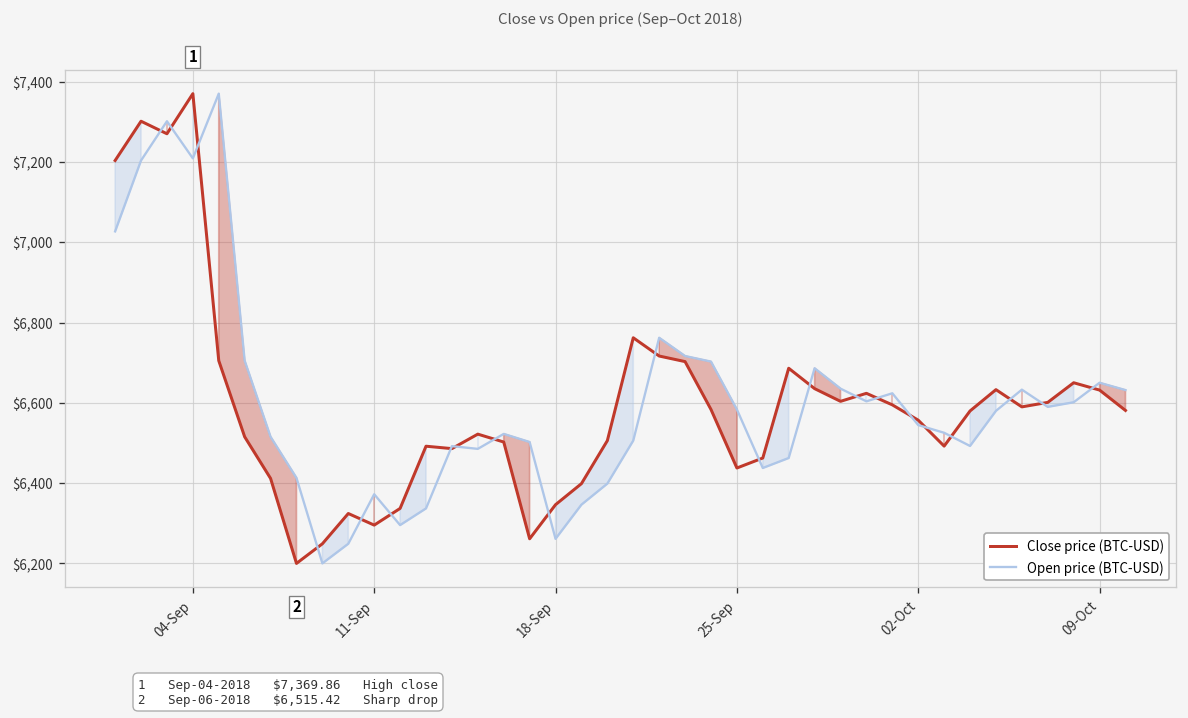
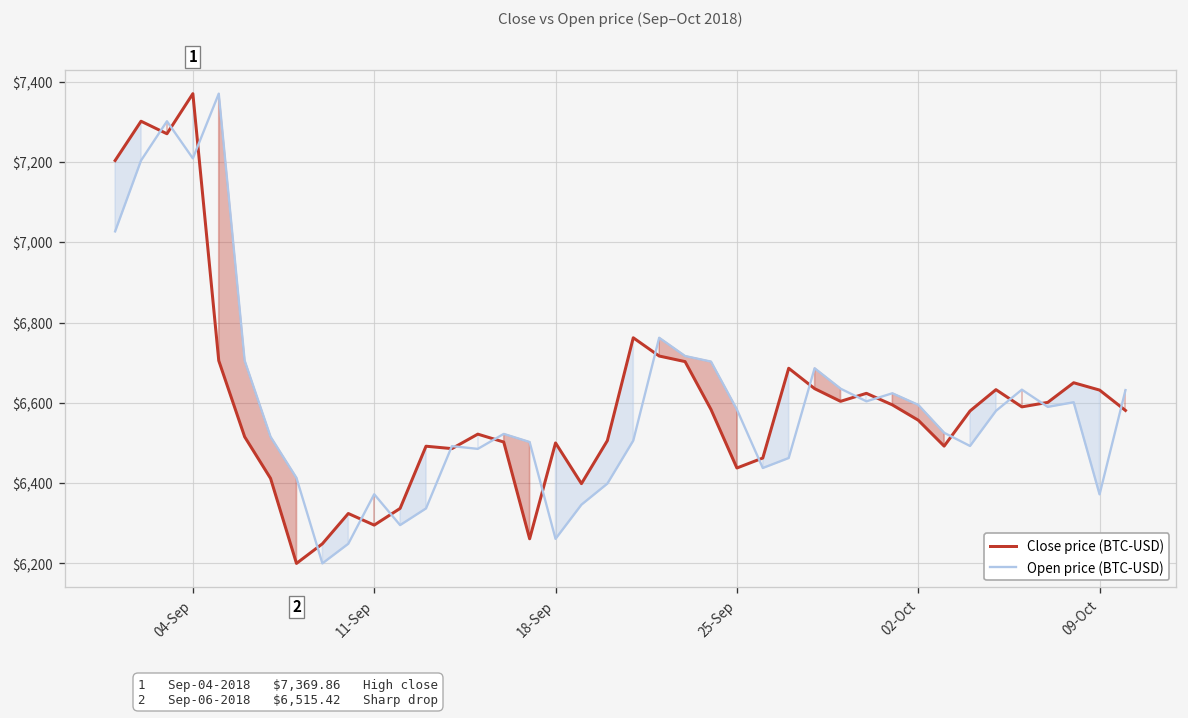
  {
    "Close price (BTC-USD)": {
      "11-Sep": "$6,300",
-     "18-Sep": "$6,350",
+     "18-Sep": "$6,500",
      "25-Sep": "$6,440",
      "02-Oct": "$6,560",
      "09-Oct": "$6,630"
    },
    "Open price (BTC-USD)": {
      "04-Sep": "$7,210",
      "11-Sep": "$6,370",
      "18-Sep": "$6,260",
      "25-Sep": "$6,580",
-     "02-Oct": "$6,540",
-     "09-Oct": "$6,650"
+     "02-Oct": "$6,590",
+     "09-Oct": "$6,370"
    }
  }
